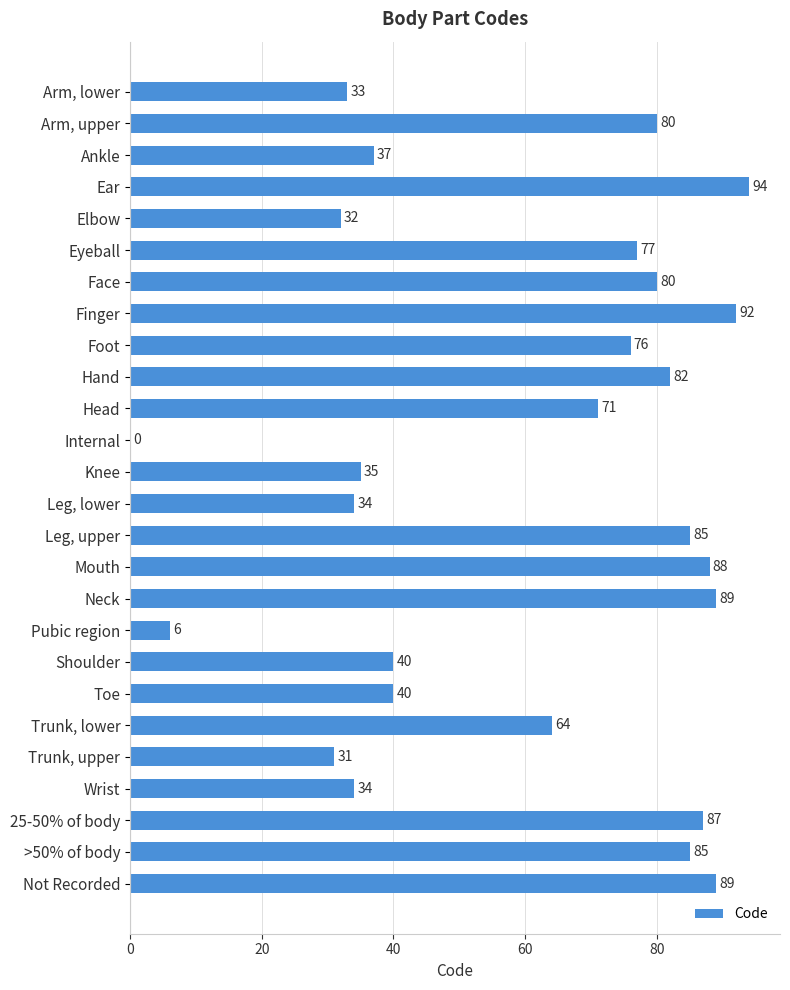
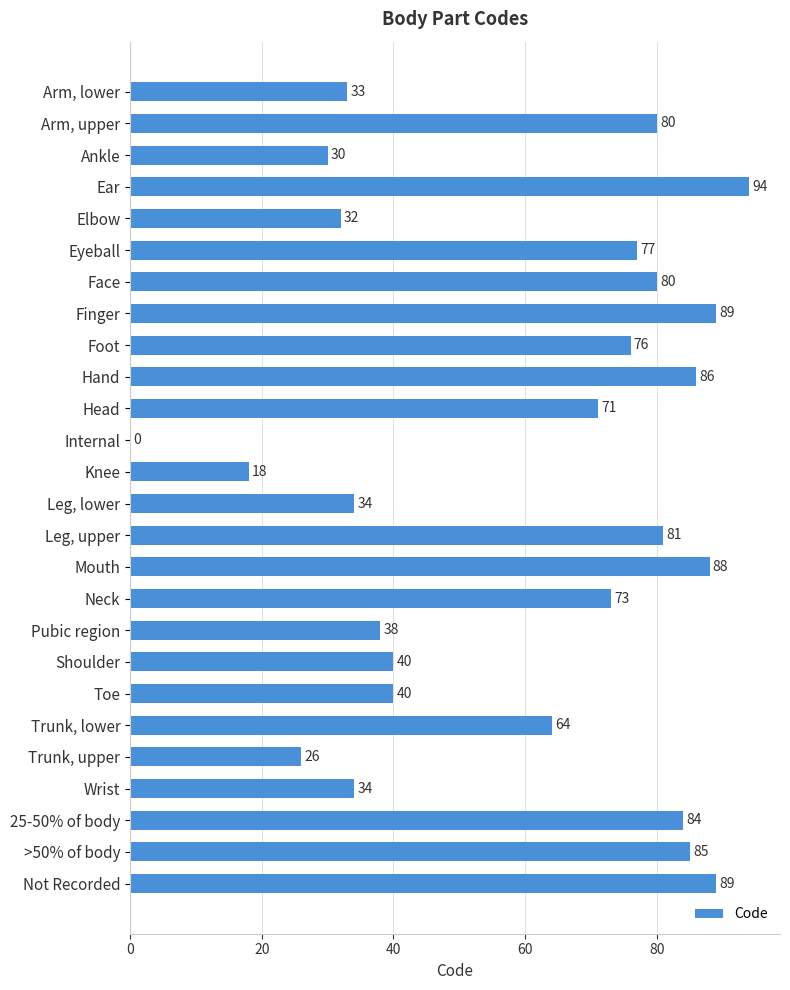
  {
    "Arm, lower": 33,
    "Arm, upper": 80,
-   "Ankle": 37,
+   "Ankle": 30,
    "Ear": 94,
    "Elbow": 32,
    "Eyeball": 77,
    "Face": 80,
-   "Finger": 92,
+   "Finger": 89,
    "Foot": 76,
-   "Hand": 82,
+   "Hand": 86,
    "Head": 71,
    "Internal": 0,
-   "Knee": 35,
+   "Knee": 18,
    "Leg, lower": 34,
-   "Leg, upper": 85,
+   "Leg, upper": 81,
    "Mouth": 88,
-   "Neck": 89,
-   "Pubic region": 6,
+   "Neck": 73,
+   "Pubic region": 38,
    "Shoulder": 40,
    "Toe": 40,
    "Trunk, lower": 64,
-   "Trunk, upper": 31,
+   "Trunk, upper": 26,
    "Wrist": 34,
-   "25-50% of body": 87,
+   "25-50% of body": 84,
    ">50% of body": 85,
    "Not Recorded": 89
  }
